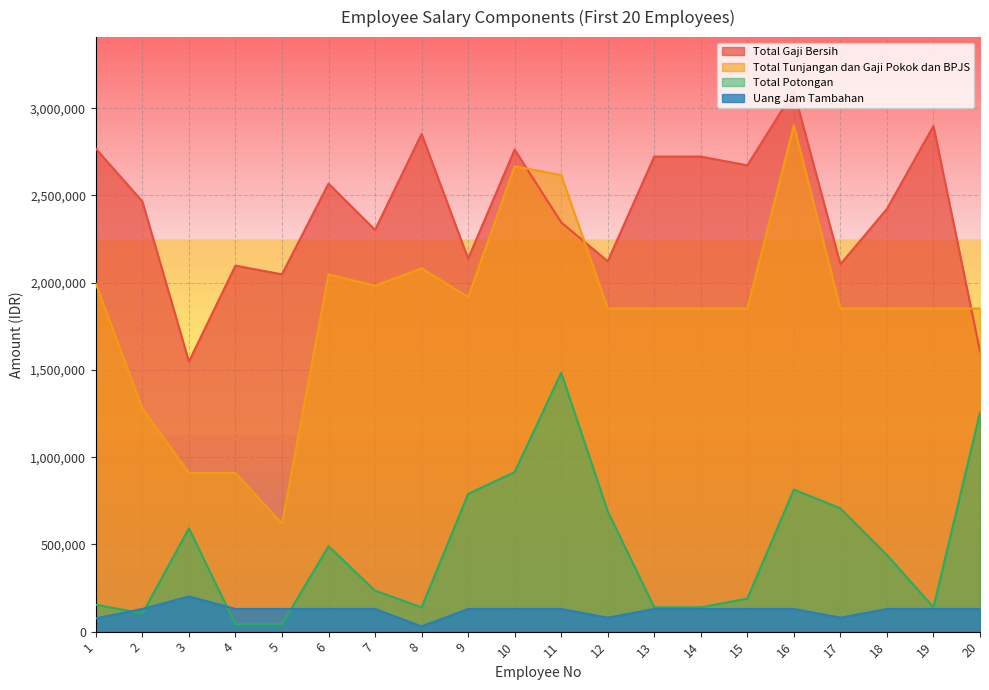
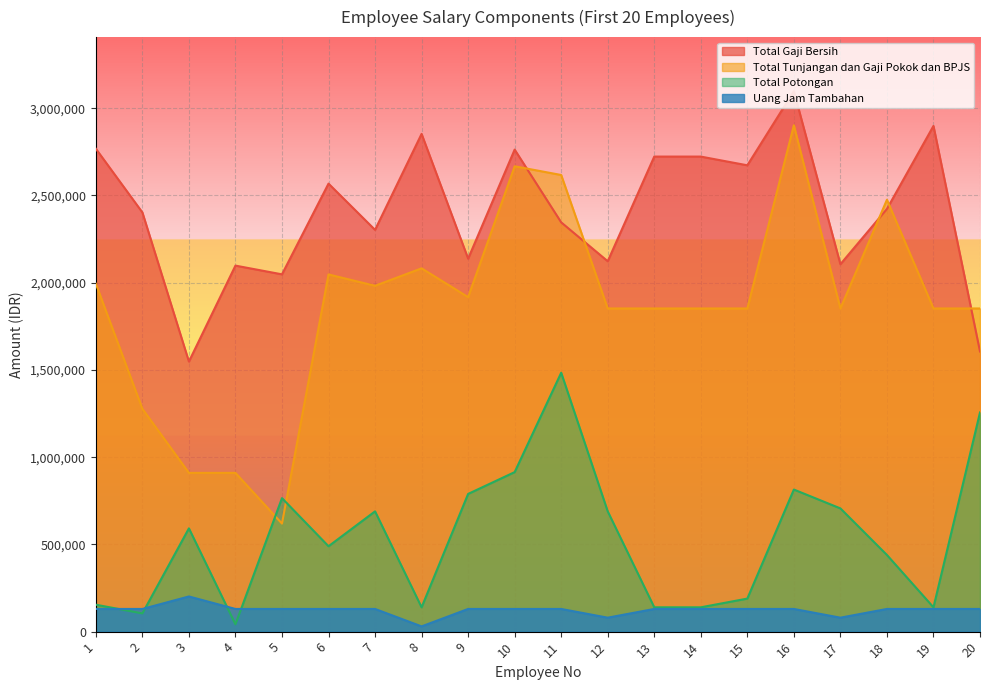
  {
    "Total Gaji Bersih": {
      "1": "2,770,000",
-     "2": "2,470,000",
+     "2": "2,400,000",
      "3": "1,550,000",
      "4": "2,100,000",
      "5": "2,050,000",
      "6": "2,570,000",
      "7": "2,300,000",
      "8": "2,850,000",
      "9": "2,140,000",
      "10": "2,760,000",
      "11": "2,350,000",
      "12": "2,120,000",
      "13": "2,720,000",
      "14": "2,720,000",
      "15": "2,670,000",
      "17": "2,110,000",
      "18": "2,420,000",
      "19": "2,900,000",
      "20": "1,610,000"
    },
    "Total Tunjangan dan Gaji Pokok dan BPJS": {
      "1": "1,990,000",
      "2": "1,280,000",
      "3": "910,000",
      "4": "910,000",
      "5": "620,000",
      "6": "2,050,000",
      "7": "1,980,000",
      "8": "2,080,000",
      "9": "1,920,000",
      "10": "2,670,000",
      "11": "2,620,000",
      "12": "1,850,000",
      "13": "1,850,000",
      "14": "1,850,000",
      "15": "1,850,000",
      "16": "2,900,000",
      "17": "1,850,000",
-     "18": "1,850,000",
+     "18": "2,480,000",
      "19": "1,850,000",
      "20": "1,850,000"
    },
    "Total Potongan": {
      "1": "150,000",
      "2": "100,000",
      "3": "590,000",
      "4": "40,000",
-     "5": "40,000",
+     "5": "770,000",
      "6": "490,000",
-     "7": "230,000",
+     "7": "690,000",
      "8": "140,000",
      "9": "790,000",
      "10": "910,000",
      "11": "1,480,000",
      "12": "690,000",
      "15": "190,000",
      "16": "810,000",
      "17": "710,000",
      "18": "440,000",
      "20": "1,260,000"
    },
    "Uang Jam Tambahan": {
-     "1": "80,000",
+     "1": "130,000",
      "2": "130,000",
      "3": "200,000",
      "4": "130,000",
      "5": "130,000",
      "6": "130,000",
      "7": "130,000",
      "8": "30,000",
      "9": "130,000",
      "10": "130,000",
      "11": "130,000",
      "12": "80,000",
      "15": "130,000",
      "16": "130,000",
      "17": "80,000",
      "18": "130,000",
      "20": "130,000"
    }
  }
